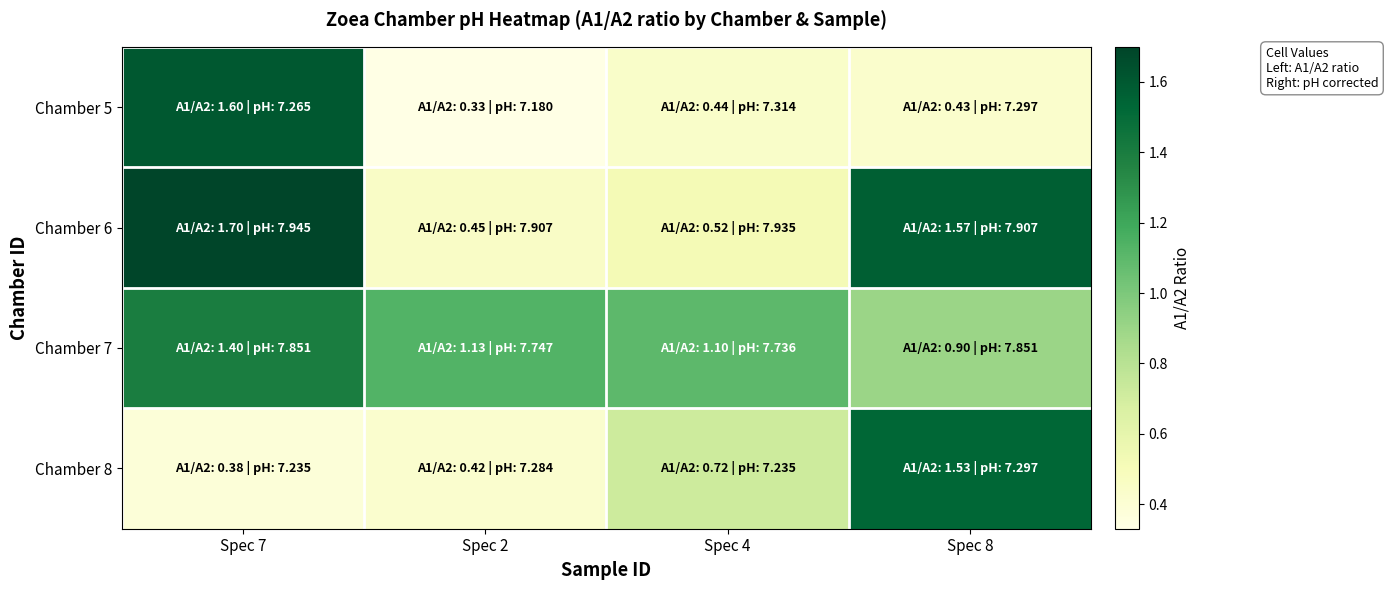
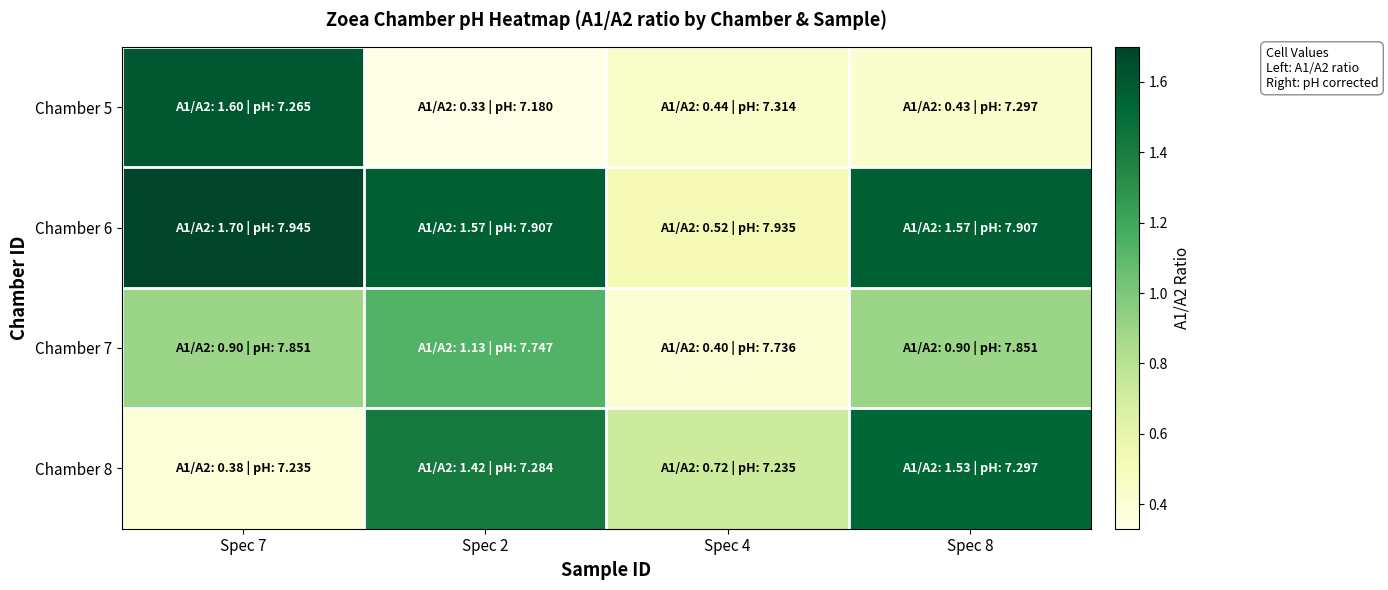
  {
    "Chamber 6": {
-     "Spec 2": 0.45
+     "Spec 2": 1.57
    },
    "Chamber 7": {
-     "Spec 7": 1.40,
-     "Spec 4": 1.10
+     "Spec 7": 0.90,
+     "Spec 4": 0.40
    },
    "Chamber 8": {
-     "Spec 2": 0.42
+     "Spec 2": 1.42
    }
  }
